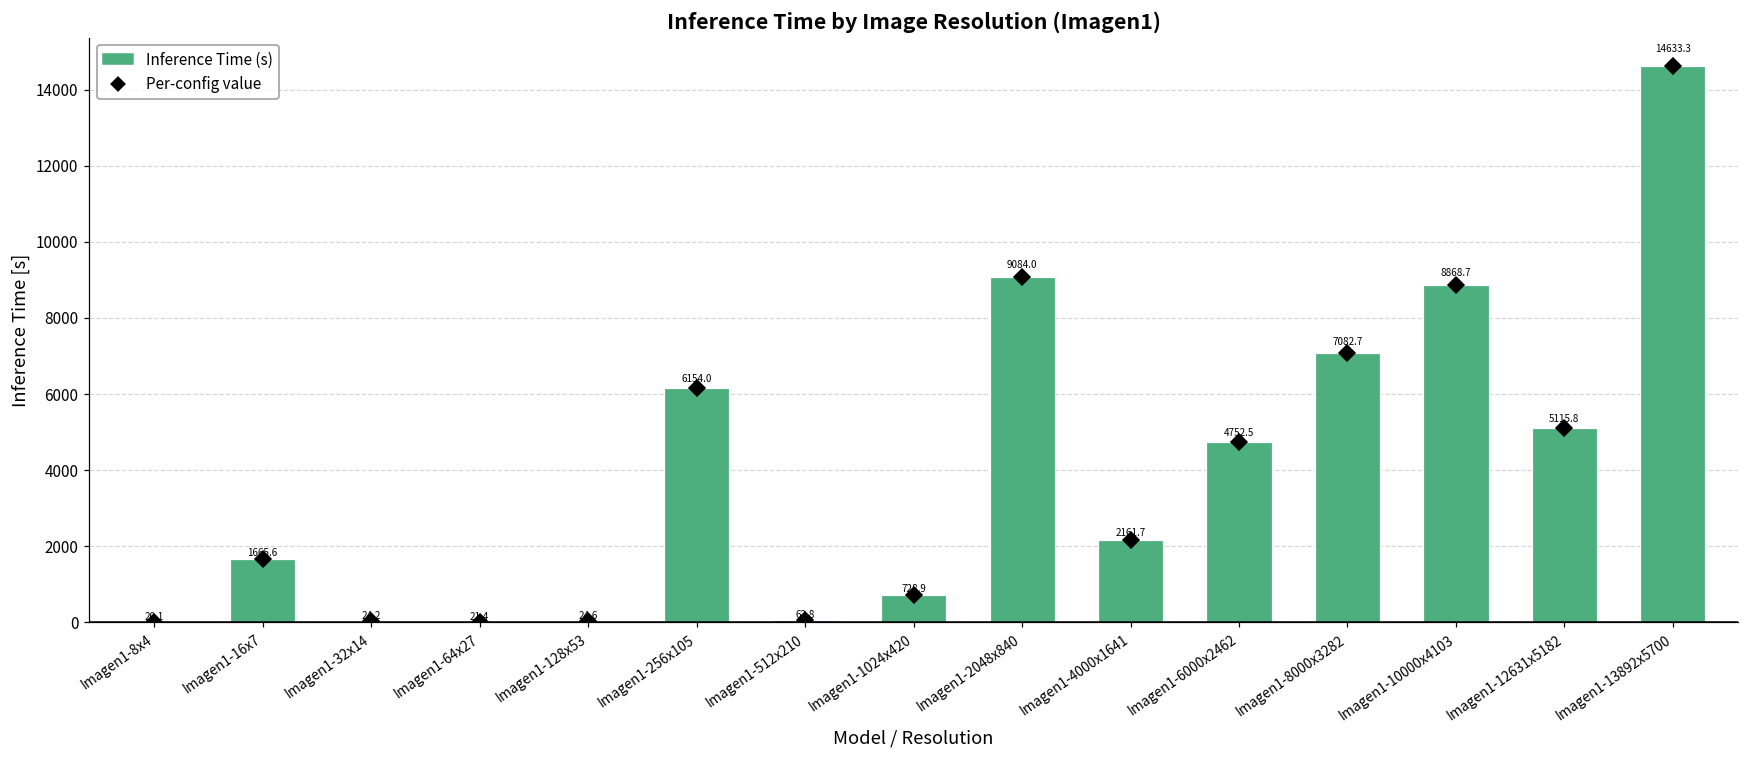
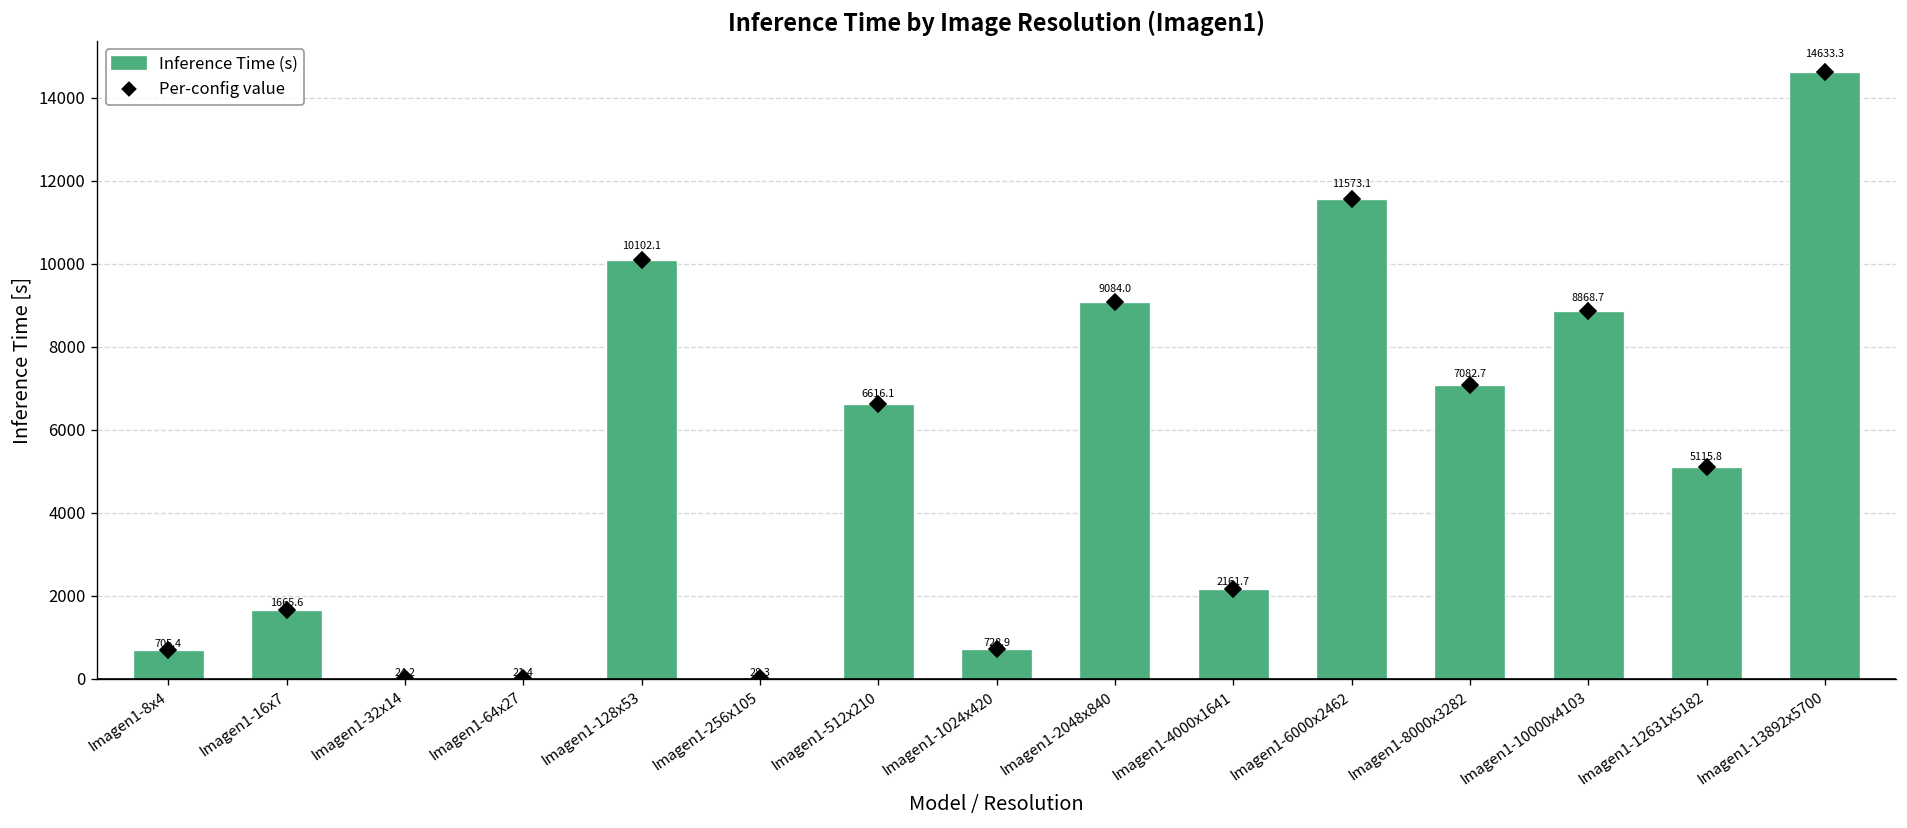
  {
    "Inference Time (s)": {
-     "Imagen1-8x4": 20.1,
-     "Imagen1-128x53": 24.6,
-     "Imagen1-256x105": 6154.0,
-     "Imagen1-512x210": 62.8,
+     "Imagen1-8x4": 705.4,
+     "Imagen1-128x53": 10102.1,
+     "Imagen1-256x105": 28.3,
+     "Imagen1-512x210": 6616.1,
      "Imagen1-2048x840": 9084.0,
-     "Imagen1-6000x2462": 4752.5,
+     "Imagen1-6000x2462": 11573.1,
      "Imagen1-8000x3282": 7082.7,
      "Imagen1-10000x4103": 8868.7,
      "Imagen1-12631x5182": 5115.8,
      "Imagen1-13892x5700": 14633.3
    }
  }
